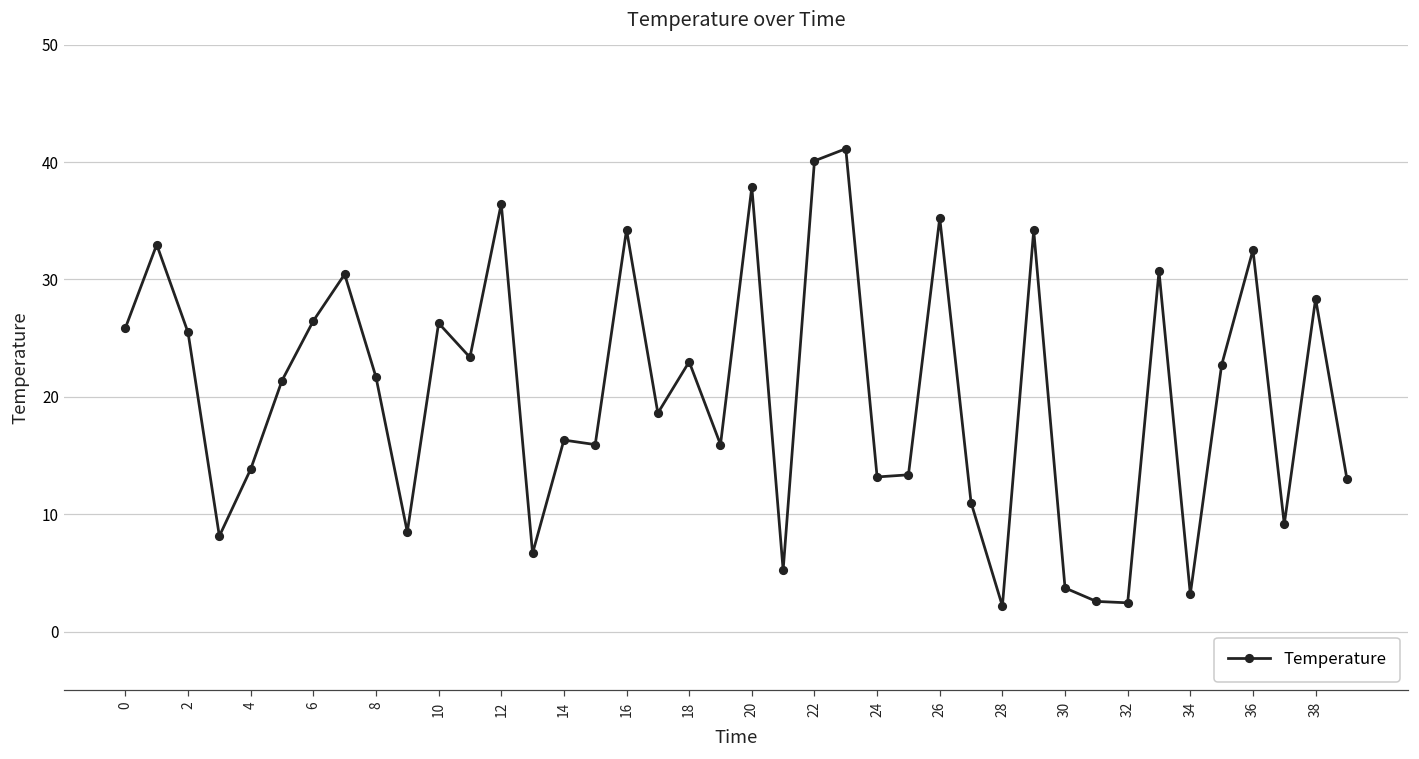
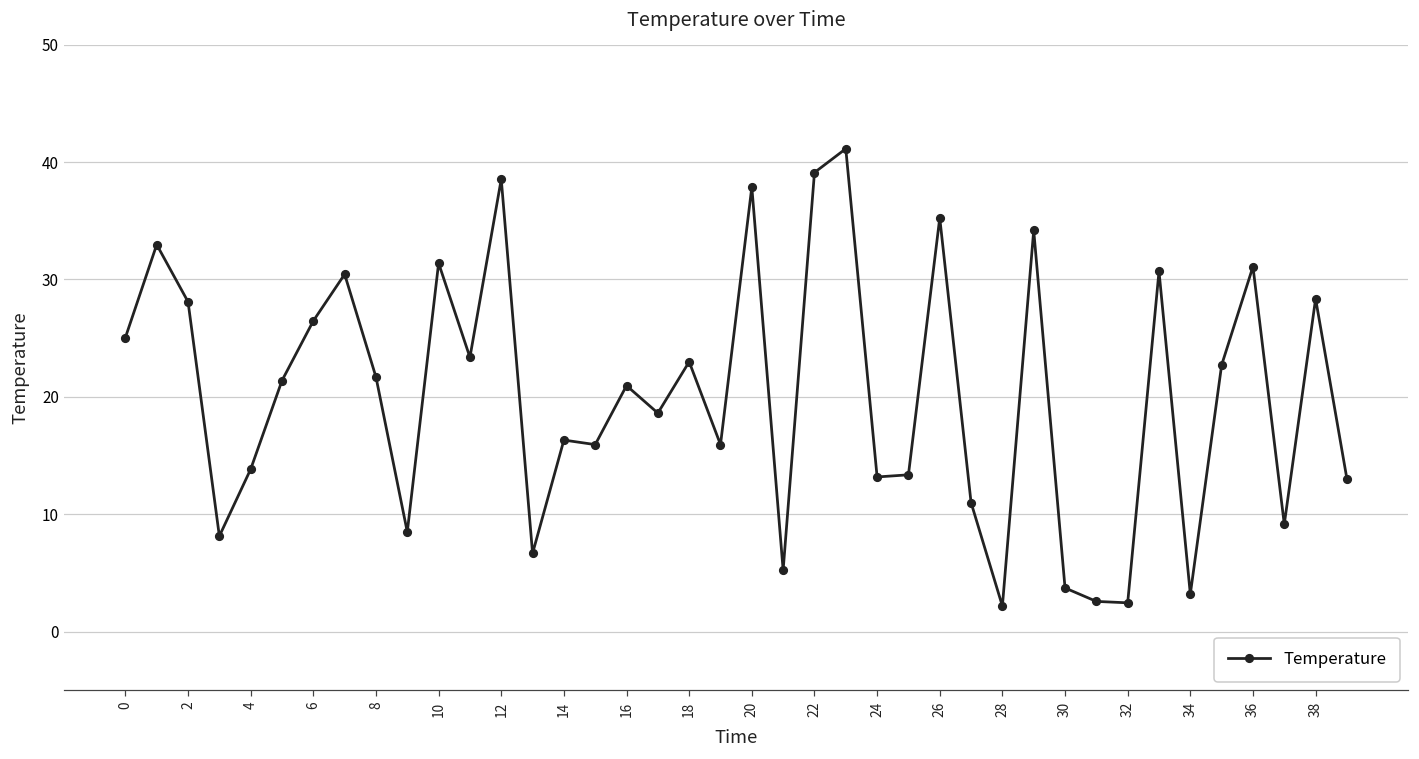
  {
-   "0": 25.9,
-   "2": 25.5,
+   "0": 25.1,
+   "2": 28.1,
    "4": 13.8,
    "6": 26.5,
    "8": 21.7,
-   "10": 26.3,
-   "12": 36.5,
+   "10": 31.4,
+   "12": 38.5,
    "14": 16.3,
-   "16": 34.2,
+   "16": 21.0,
    "18": 23.0,
    "20": 37.9,
-   "22": 40.1,
+   "22": 39.1,
    "24": 13.2,
    "26": 35.2,
    "28": 2.2,
    "30": 3.7,
    "32": 2.4,
    "34": 3.2,
-   "36": 32.5,
+   "36": 31.1,
    "38": 28.4
  }
